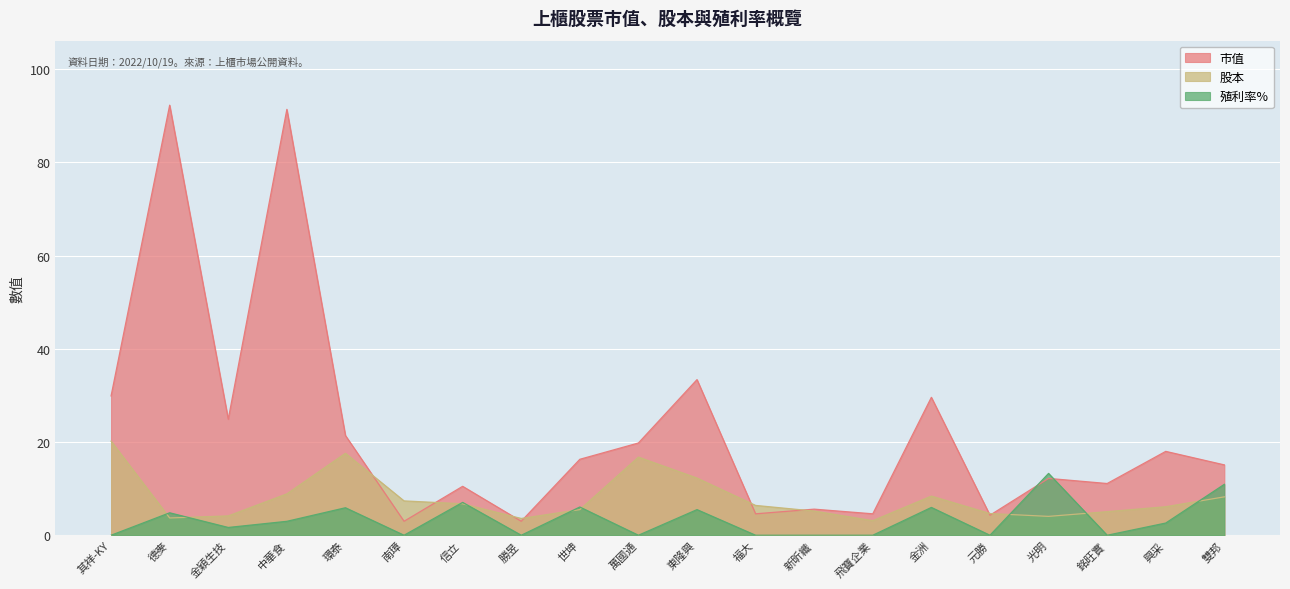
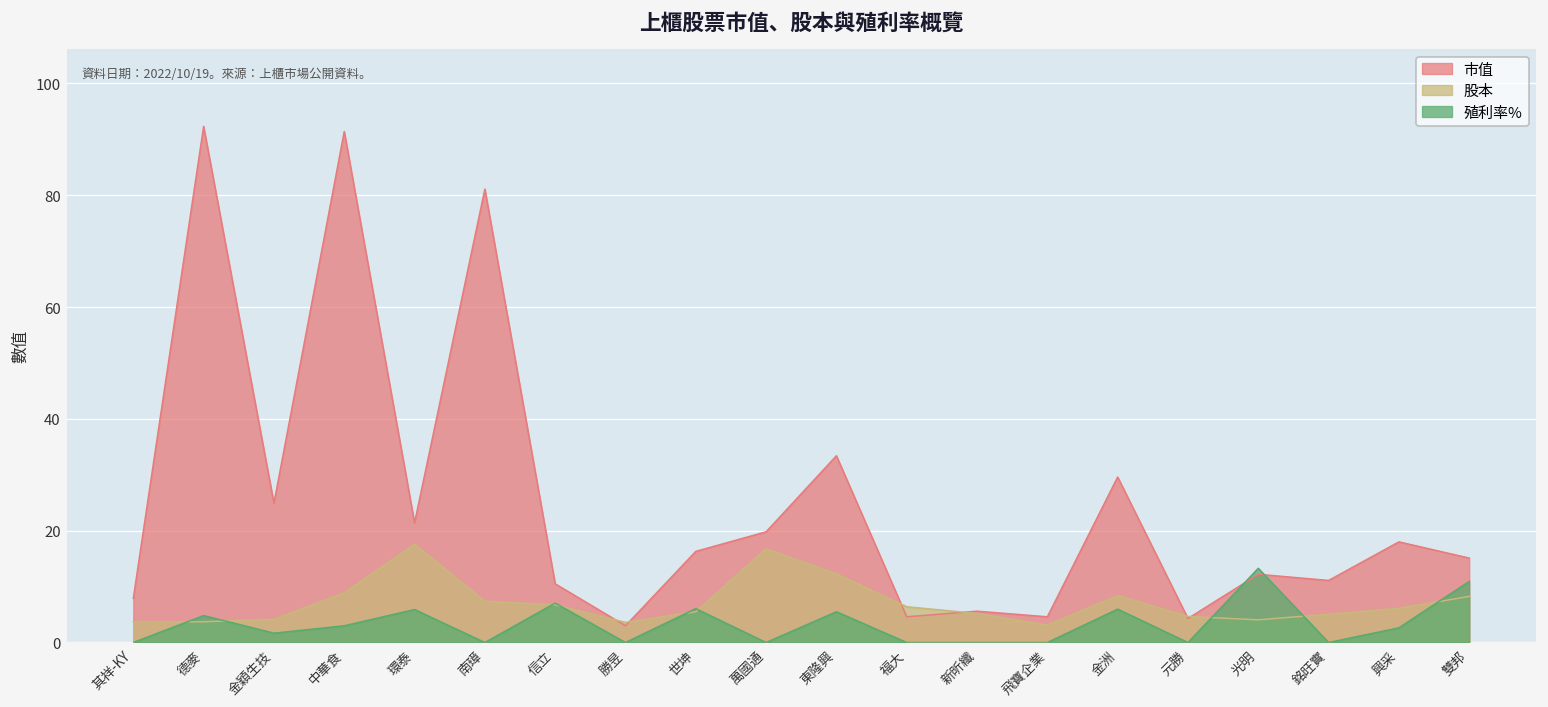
  {
    "市值": {
-     "其祥-KY": 30,
+     "其祥-KY": 8,
      "德麥": 92,
      "金穎生技": 25,
      "中華食": 91,
      "環泰": 21,
-     "南璋": 3,
+     "南璋": 81,
      "信立": 11,
      "勝昱": 3,
      "世坤": 16,
      "萬國通": 20,
      "東隆興": 33,
      "福大": 5,
      "飛寶企業": 5,
      "金洲": 30,
      "光明": 12,
      "銘旺實": 11,
      "興采": 18,
      "雙邦": 15
    },
    "股本": {
-     "其祥-KY": 20,
+     "其祥-KY": 4,
      "德麥": 4,
      "金穎生技": 4,
      "中華食": 9,
      "環泰": 18,
      "南璋": 7,
      "勝昱": 4,
      "世坤": 6,
      "萬國通": 17,
      "東隆興": 12,
      "福大": 6,
      "飛寶企業": 3,
      "金洲": 8,
      "光明": 4,
      "銘旺實": 5,
      "興采": 6,
      "雙邦": 8
    },
    "殖利率%": {
      "其祥-KY": 0,
      "德麥": 5,
      "金穎生技": 2,
      "中華食": 3,
      "環泰": 6,
      "南璋": 0,
      "勝昱": 0,
      "世坤": 6,
      "萬國通": 0,
      "東隆興": 6,
      "福大": 0,
      "新昕纖": 0,
      "飛寶企業": 0,
      "金洲": 6,
      "元勝": 0,
      "光明": 13,
      "銘旺實": 0,
      "興采": 3,
      "雙邦": 11
    }
  }
